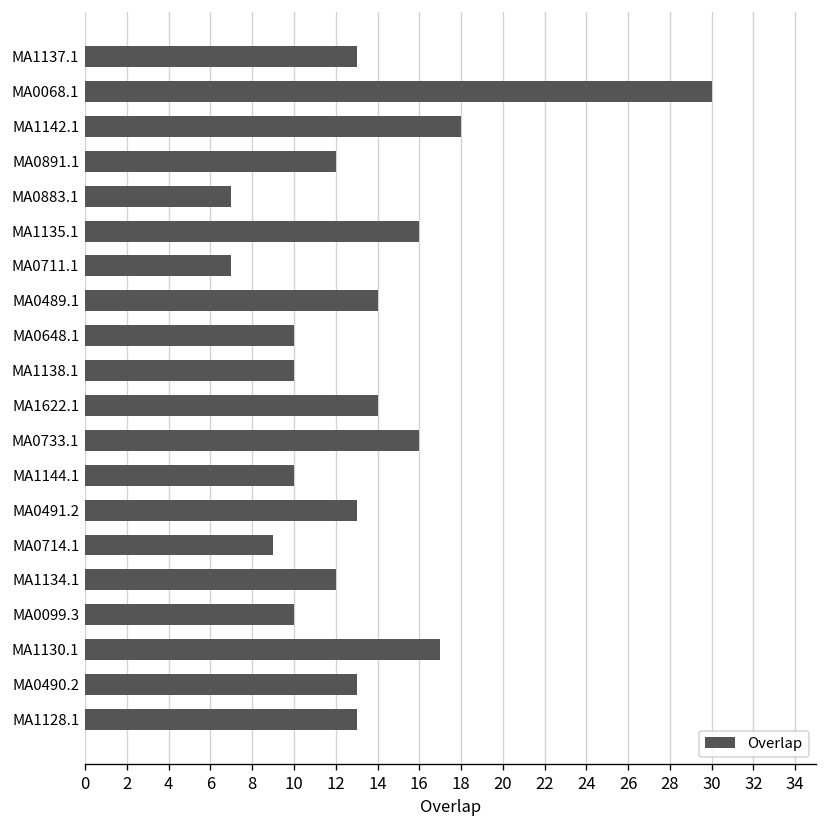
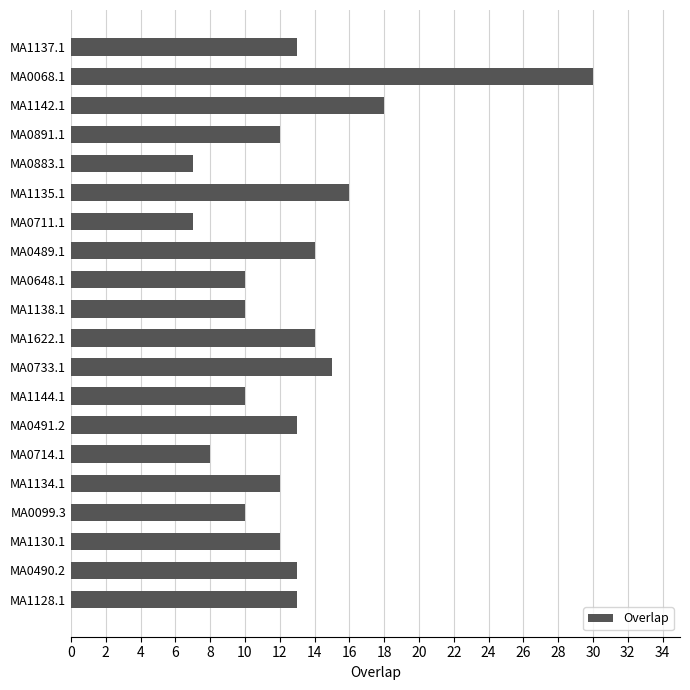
  {
    "MA1137.1": 13,
    "MA0068.1": 30,
    "MA1142.1": 18,
    "MA0891.1": 12,
    "MA0883.1": 7,
    "MA1135.1": 16,
    "MA0711.1": 7,
    "MA0489.1": 14,
    "MA0648.1": 10,
    "MA1138.1": 10,
    "MA1622.1": 14,
-   "MA0733.1": 16,
+   "MA0733.1": 15,
    "MA1144.1": 10,
    "MA0491.2": 13,
-   "MA0714.1": 9,
+   "MA0714.1": 8,
    "MA1134.1": 12,
    "MA0099.3": 10,
-   "MA1130.1": 17,
+   "MA1130.1": 12,
    "MA0490.2": 13,
    "MA1128.1": 13
  }
